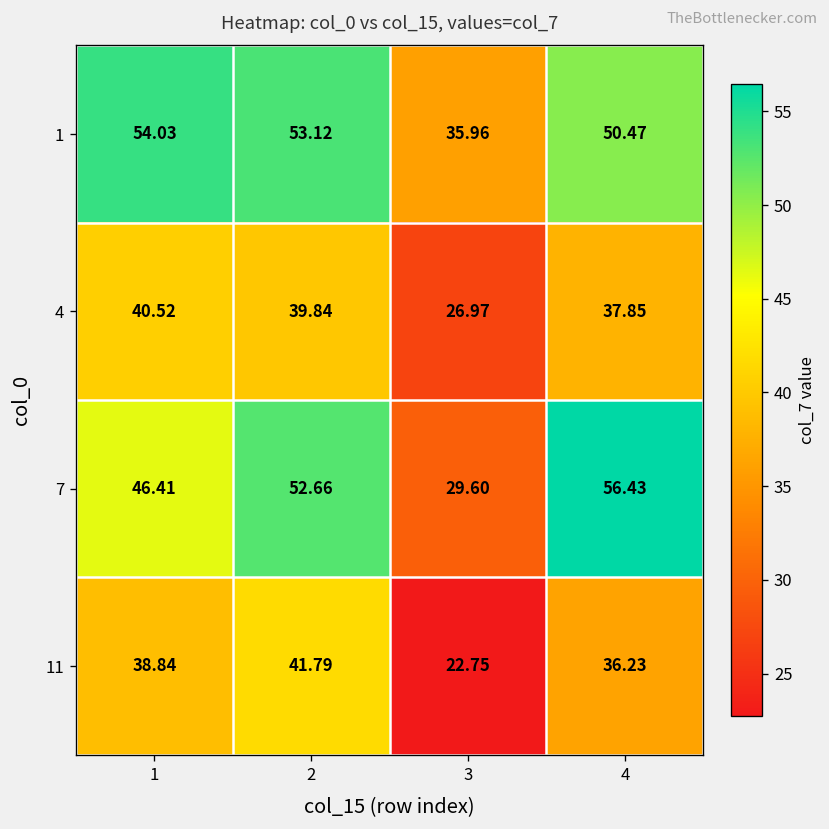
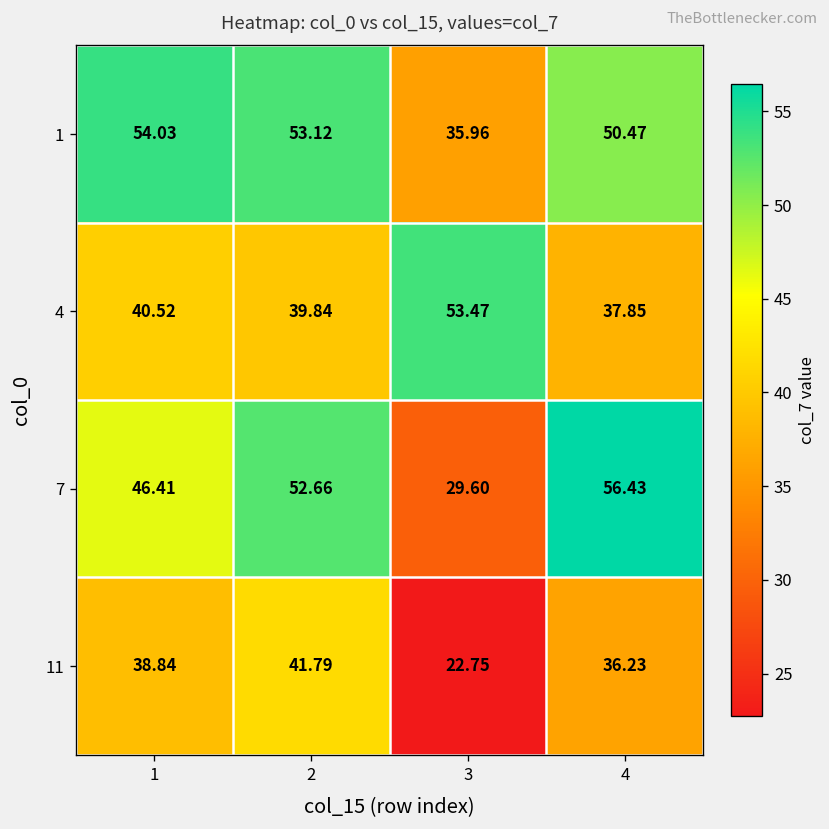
  {
    "1": {
      "1": 54.03,
      "2": 53.12,
      "3": 35.96,
      "4": 50.47
    },
    "4": {
      "1": 40.52,
      "2": 39.84,
-     "3": 26.97,
+     "3": 53.47,
      "4": 37.85
    },
    "7": {
      "1": 46.41,
      "2": 52.66,
      "3": 29.60,
      "4": 56.43
    },
    "11": {
      "1": 38.84,
      "2": 41.79,
      "3": 22.75,
      "4": 36.23
    }
  }
